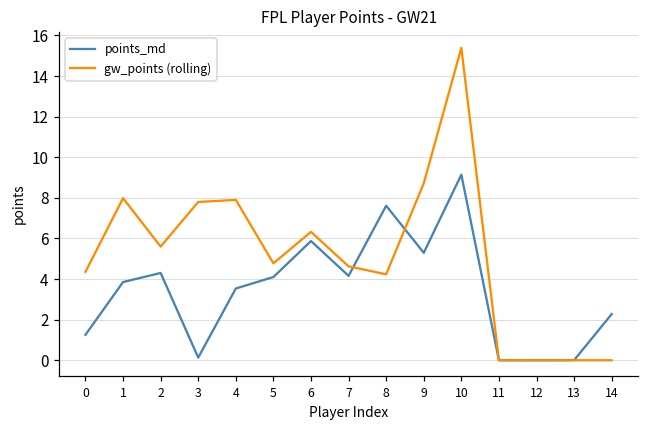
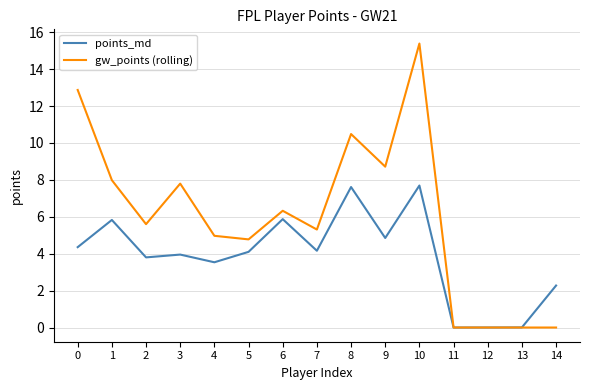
  {
    "points_md": {
-     "0": 1.3,
-     "1": 3.9,
-     "2": 4.3,
-     "3": 0.1,
+     "0": 4.4,
+     "1": 5.8,
+     "2": 3.8,
+     "3": 4.0,
      "4": 3.5,
      "5": 4.1,
      "6": 5.9,
      "7": 4.2,
      "8": 7.6,
-     "9": 5.3,
-     "10": 9.1,
+     "9": 4.9,
+     "10": 7.7,
      "14": 2.3
    },
    "gw_points (rolling)": {
-     "0": 4.4,
+     "0": 12.9,
      "1": 8.0,
      "2": 5.6,
      "3": 7.8,
-     "4": 7.9,
+     "4": 5.0,
      "5": 4.8,
      "6": 6.3,
-     "7": 4.6,
-     "8": 4.2,
+     "7": 5.3,
+     "8": 10.5,
      "9": 8.7,
      "10": 15.4,
      "14": 0.0
    }
  }
